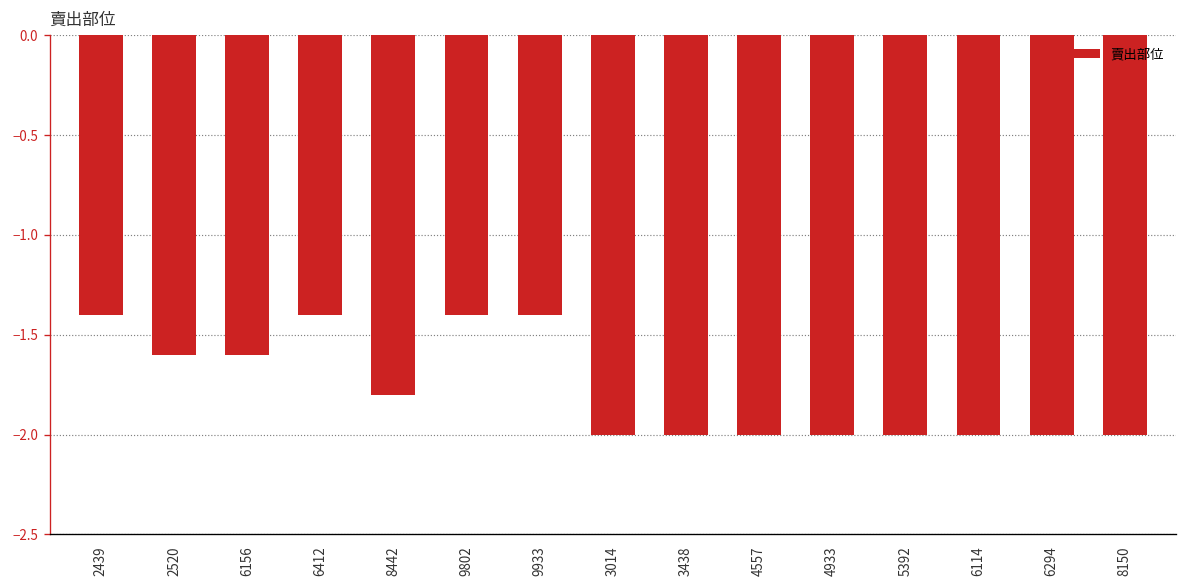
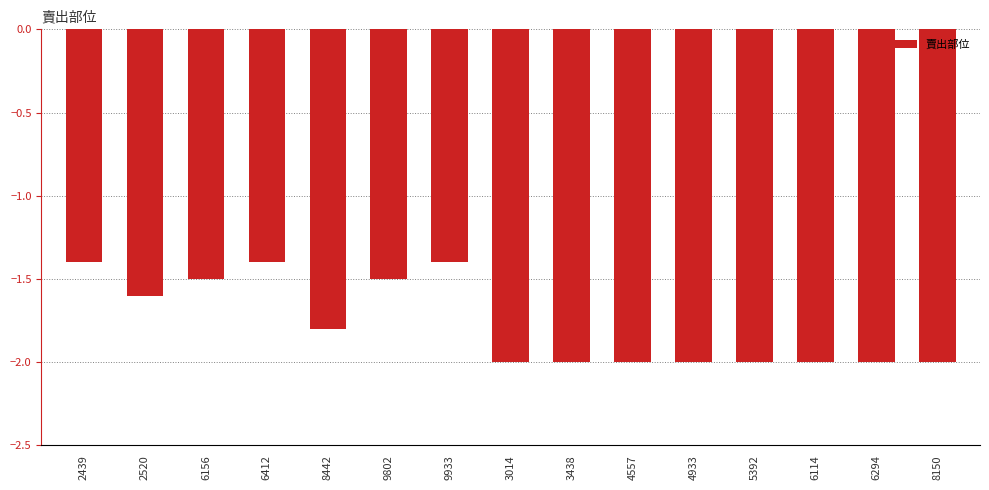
  {
    "2439": -1.4,
    "2520": -1.6,
-   "6156": -1.6,
+   "6156": -1.5,
    "6412": -1.4,
    "8442": -1.8,
-   "9802": -1.4,
+   "9802": -1.5,
    "9933": -1.4,
    "3014": -2.0,
    "3438": -2.0,
    "4557": -2.0,
    "4933": -2.0,
    "5392": -2.0,
    "6114": -2.0,
    "6294": -2.0,
    "8150": -2.0
  }
